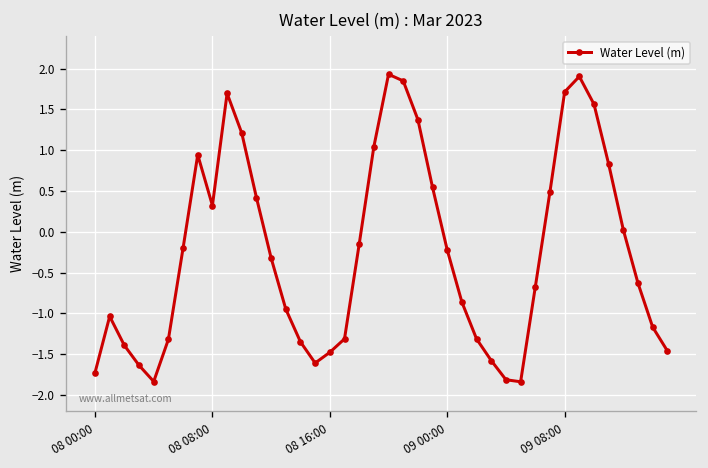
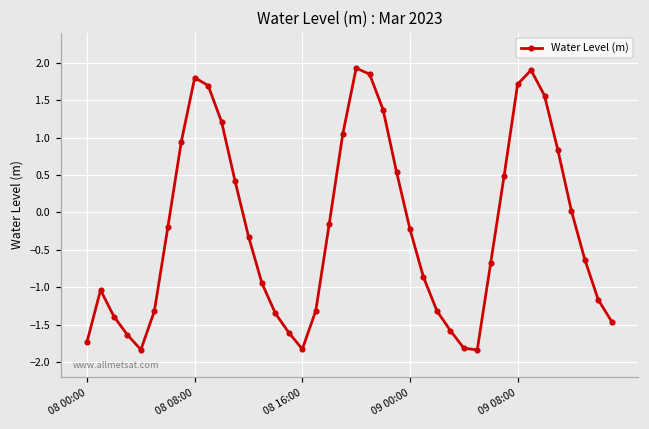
  {
    "08 00:00": -1.7,
-   "08 08:00": 0.3,
-   "08 16:00": -1.5,
+   "08 08:00": 1.8,
+   "08 16:00": -1.8,
    "09 00:00": -0.2,
    "09 08:00": 1.7
  }
